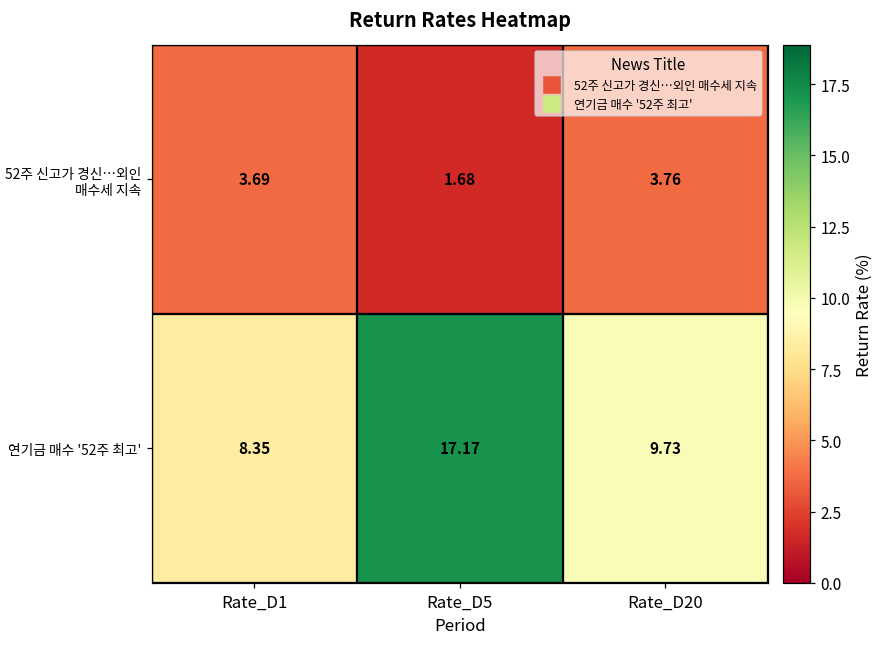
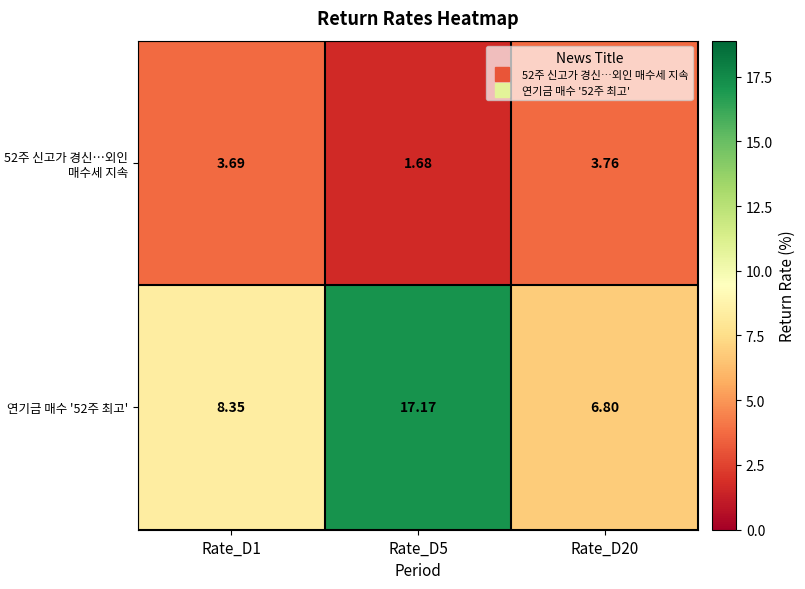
  {
    "52주 신고가 경신…외인 매수세 지속": {
      "Rate_D1": 3.69,
      "Rate_D5": 1.68,
      "Rate_D20": 3.76
    },
    "연기금 매수 '52주 최고'": {
      "Rate_D1": 8.35,
      "Rate_D5": 17.17,
-     "Rate_D20": 9.73
+     "Rate_D20": 6.80
    }
  }
